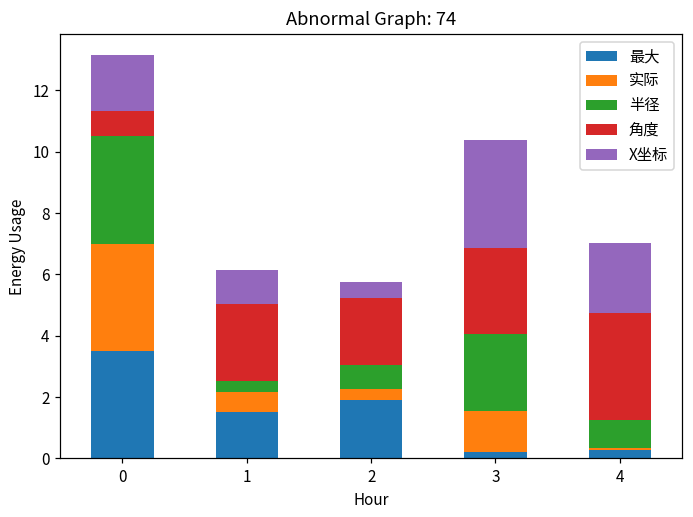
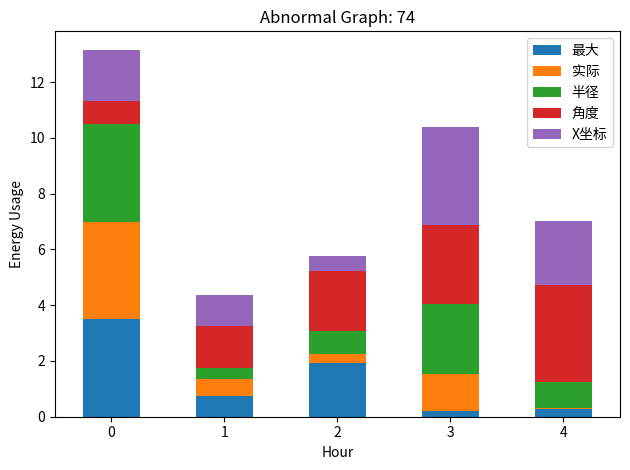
  {
    "最大": {
      "0": 3.5,
-     "1": 1.5,
+     "1": 0.7,
      "2": 1.9,
      "3": 0.2,
      "4": 0.3
    },
    "实际": {
      "0": 3.5,
      "1": 0.6,
      "2": 0.3,
      "3": 1.3
    },
    "半径": {
      "0": 3.5,
      "1": 0.4,
      "2": 0.8,
      "3": 2.5,
      "4": 0.9
    },
    "角度": {
      "0": 0.8,
-     "1": 2.5,
+     "1": 1.5,
      "2": 2.2,
      "3": 2.8,
      "4": 3.5
    },
    "X坐标": {
      "0": 1.8,
      "1": 1.1,
      "2": 0.5,
      "3": 3.5,
      "4": 2.3
    }
  }
